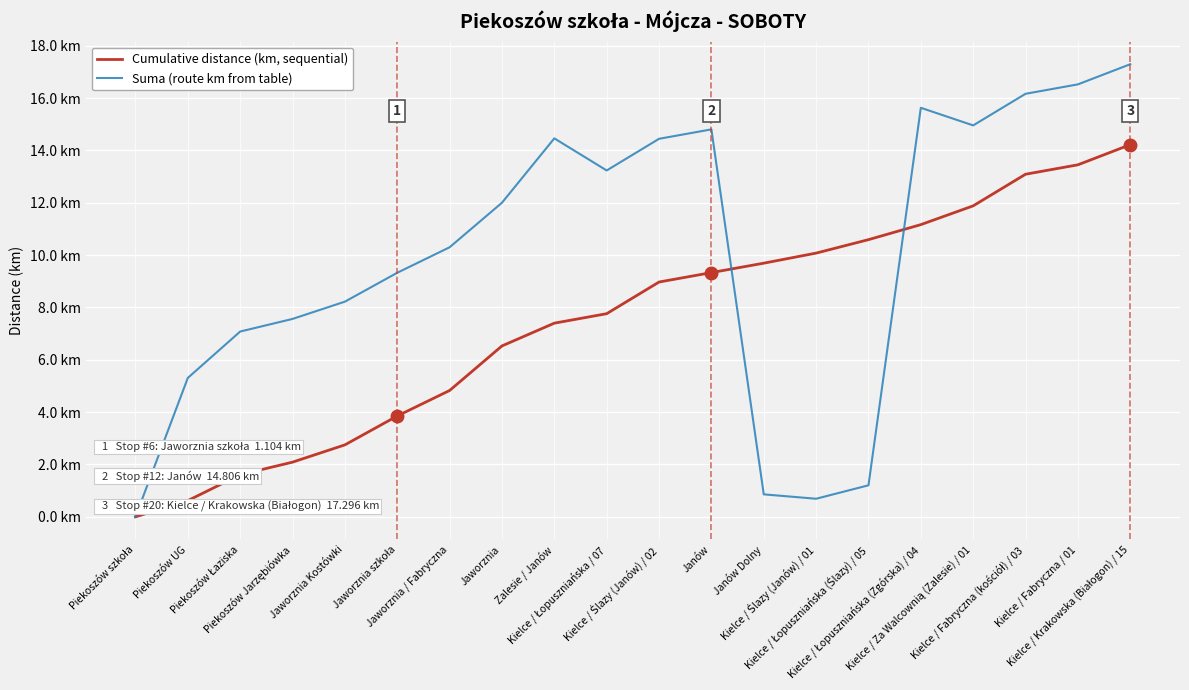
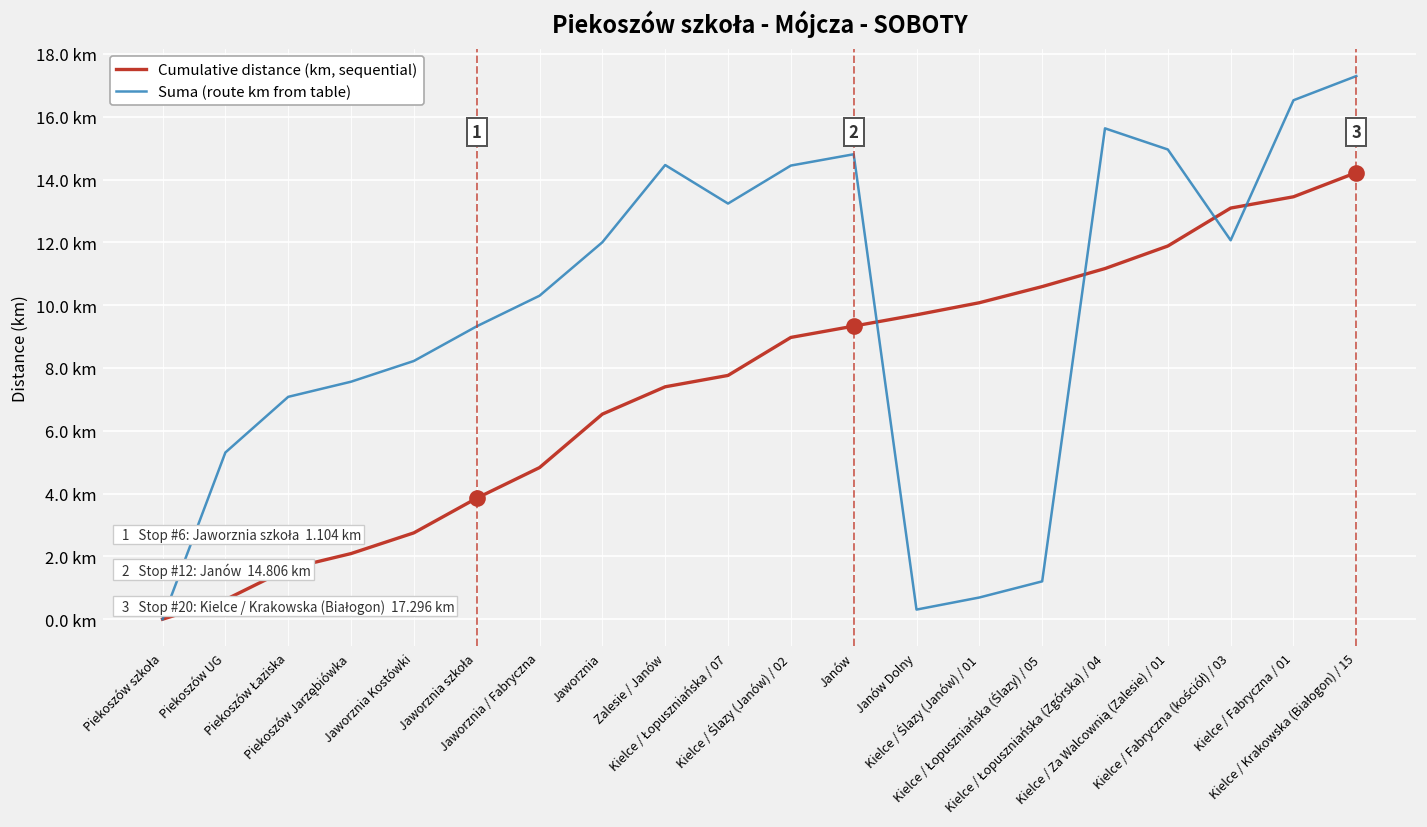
  {
    "Suma (route km from table)": {
      "Piekoszów UG": "5.3 km",
      "Piekoszów Łaziska": "7.1 km",
      "Piekoszów Jarzębiówka": "7.6 km",
      "Jaworznia Kostówki": "8.2 km",
      "Jaworznia szkoła": "9.3 km",
      "Jaworznia / Fabryczna": "10.3 km",
      "Jaworznia": "12.0 km",
      "Zalesie / Janów": "14.5 km",
      "Kielce / Łopuszniańska / 07": "13.2 km",
      "Kielce / Ślazy (Janów) / 02": "14.4 km",
-     "Janów Dolny": "0.9 km",
+     "Janów Dolny": "0.3 km",
      "Kielce / Ślazy (Janów) / 01": "0.7 km",
      "Kielce / Łopuszniańska (Ślazy) / 05": "1.2 km",
      "Kielce / Łopuszniańska (Zgórska) / 04": "15.6 km",
      "Kielce / Za Walcownią (Zalesie) / 01": "15.0 km",
-     "Kielce / Fabryczna (kościół) / 03": "16.2 km",
+     "Kielce / Fabryczna (kościół) / 03": "12.1 km",
      "Kielce / Fabryczna / 01": "16.5 km",
      "Kielce / Krakowska (Białogon) / 15": "17.3 km"
    }
  }
